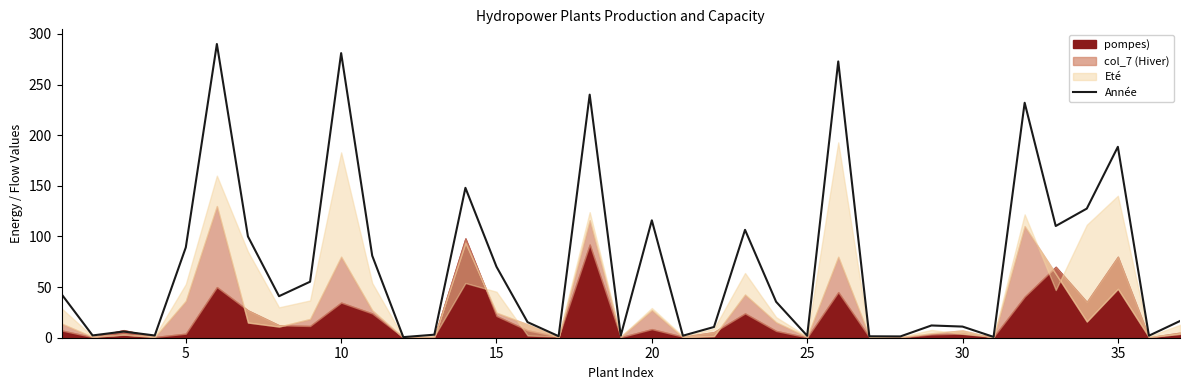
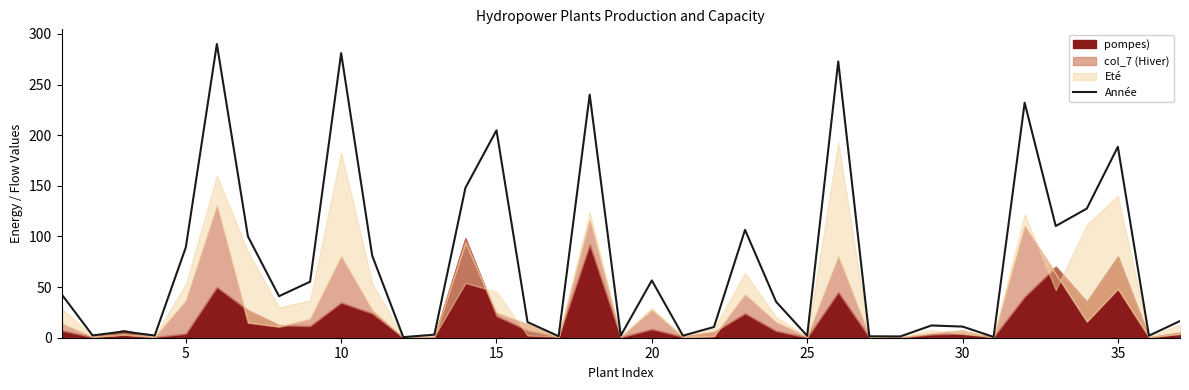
  {
    "Année": {
      "5": 89,
      "10": 281,
-     "15": 70,
-     "20": 116,
+     "15": 205,
+     "20": 57,
      "30": 11,
      "35": 189
    },
    "pompes)": {
      "5": 4,
      "10": 35,
      "15": 22,
      "20": 9,
      "30": 4
    }
  }
